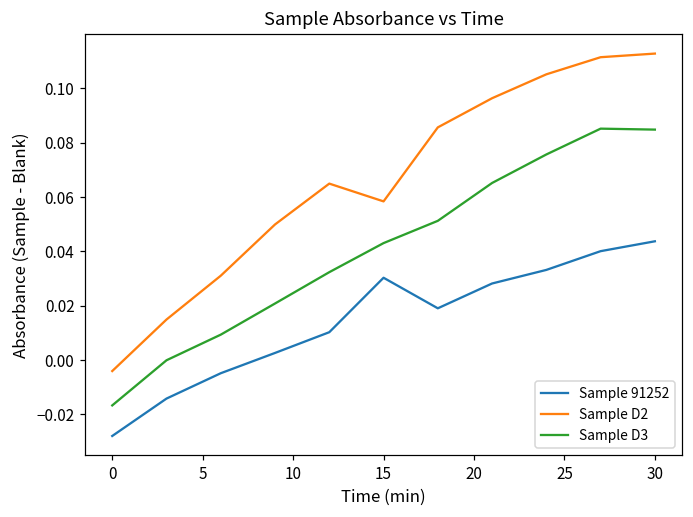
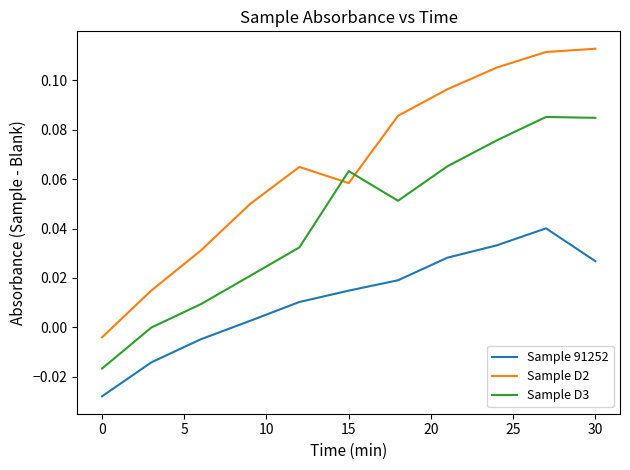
  {
    "Sample 91252": {
      "0": -0.028,
-     "15": 0.030,
-     "30": 0.044
+     "15": 0.015,
+     "30": 0.027
    },
    "Sample D2": {
      "0": -0.004,
      "15": 0.058,
      "30": 0.113
    },
    "Sample D3": {
      "0": -0.017,
-     "15": 0.043,
+     "15": 0.063,
      "30": 0.085
    }
  }
